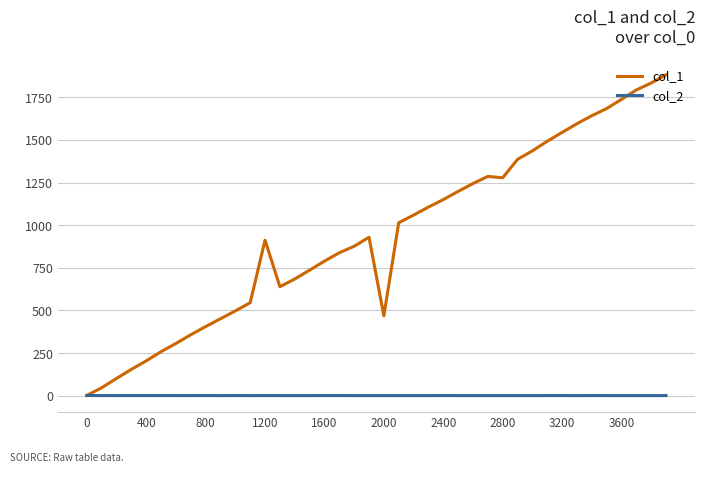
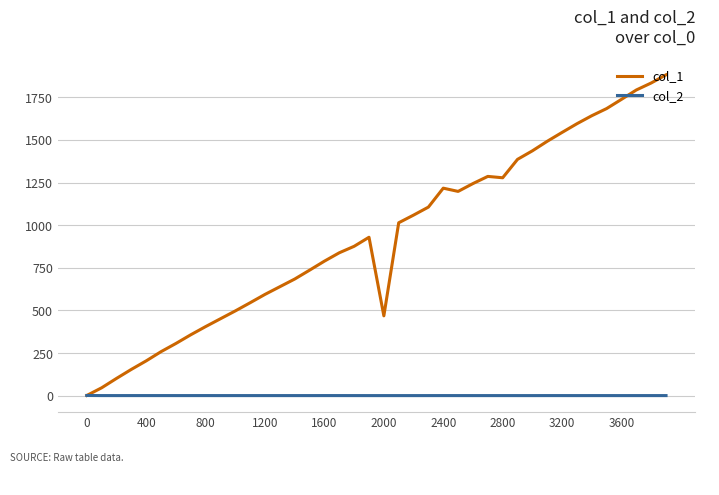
  {
    "col_1": {
      "400": 200,
      "800": 410,
-     "1200": 910,
+     "1200": 590,
      "1600": 790,
      "2000": 470,
-     "2400": 1150,
+     "2400": 1220,
      "2800": 1280,
      "3200": 1540,
      "3600": 1740
    },
    "col_2": {
      "400": 0,
      "800": 0,
      "1200": 0,
      "1600": 0,
      "2000": 0,
      "2400": 0,
      "2800": 0,
      "3200": 0,
      "3600": 0
    }
  }
